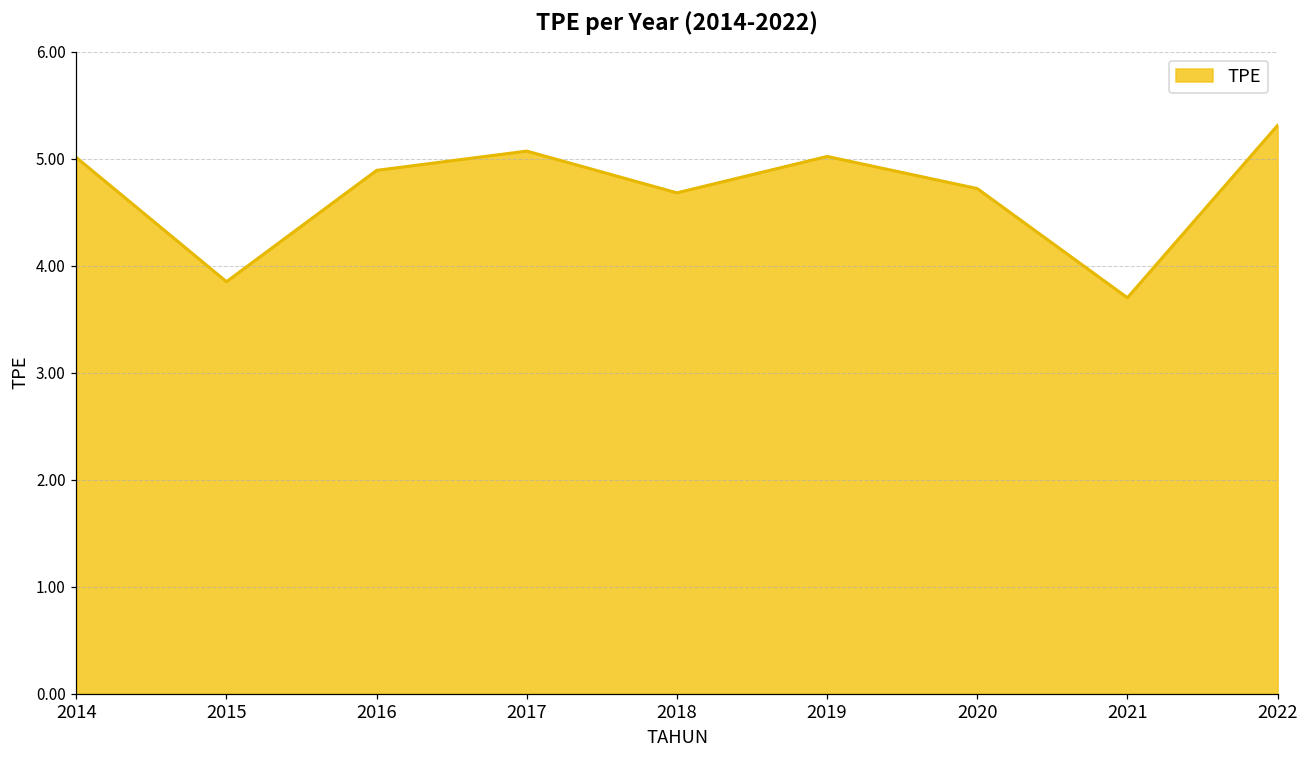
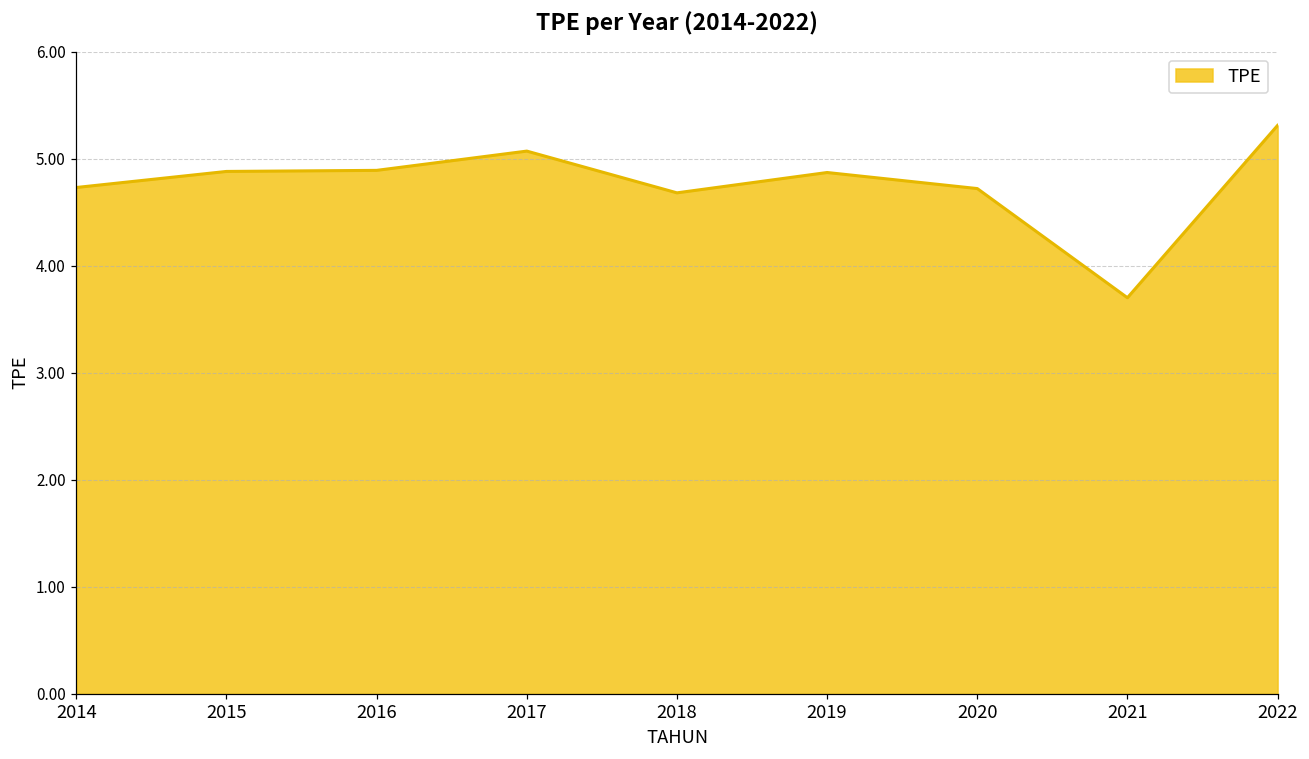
  {
-   "2014": 5.0,
-   "2015": 3.9,
+   "2014": 4.7,
+   "2015": 4.9,
    "2016": 4.9,
    "2017": 5.1,
    "2018": 4.7,
-   "2019": 5.0,
+   "2019": 4.9,
    "2020": 4.7,
    "2021": 3.7,
    "2022": 5.3
  }
